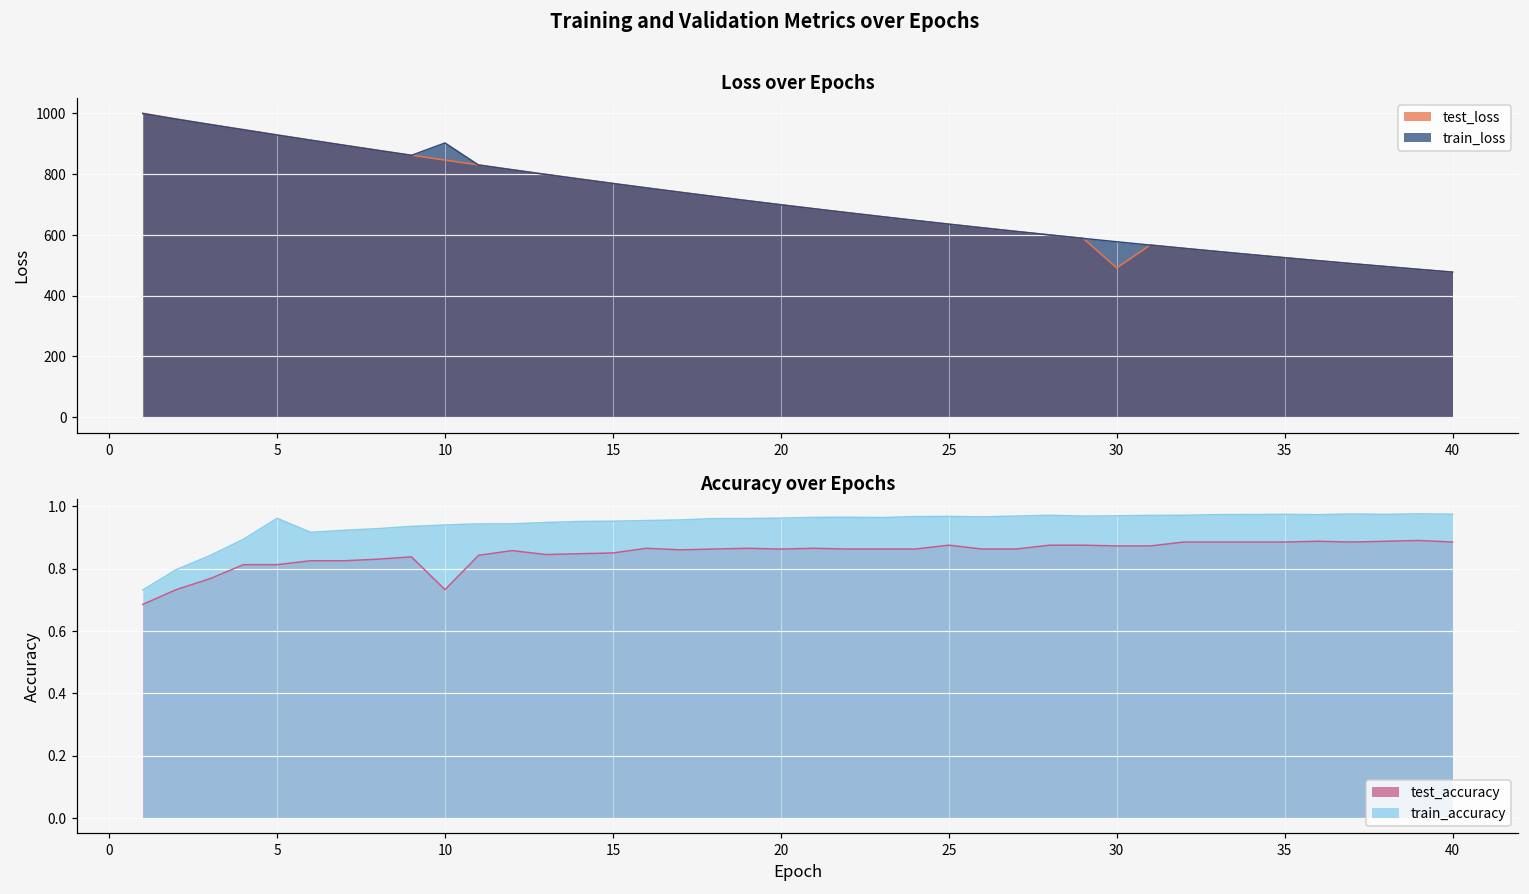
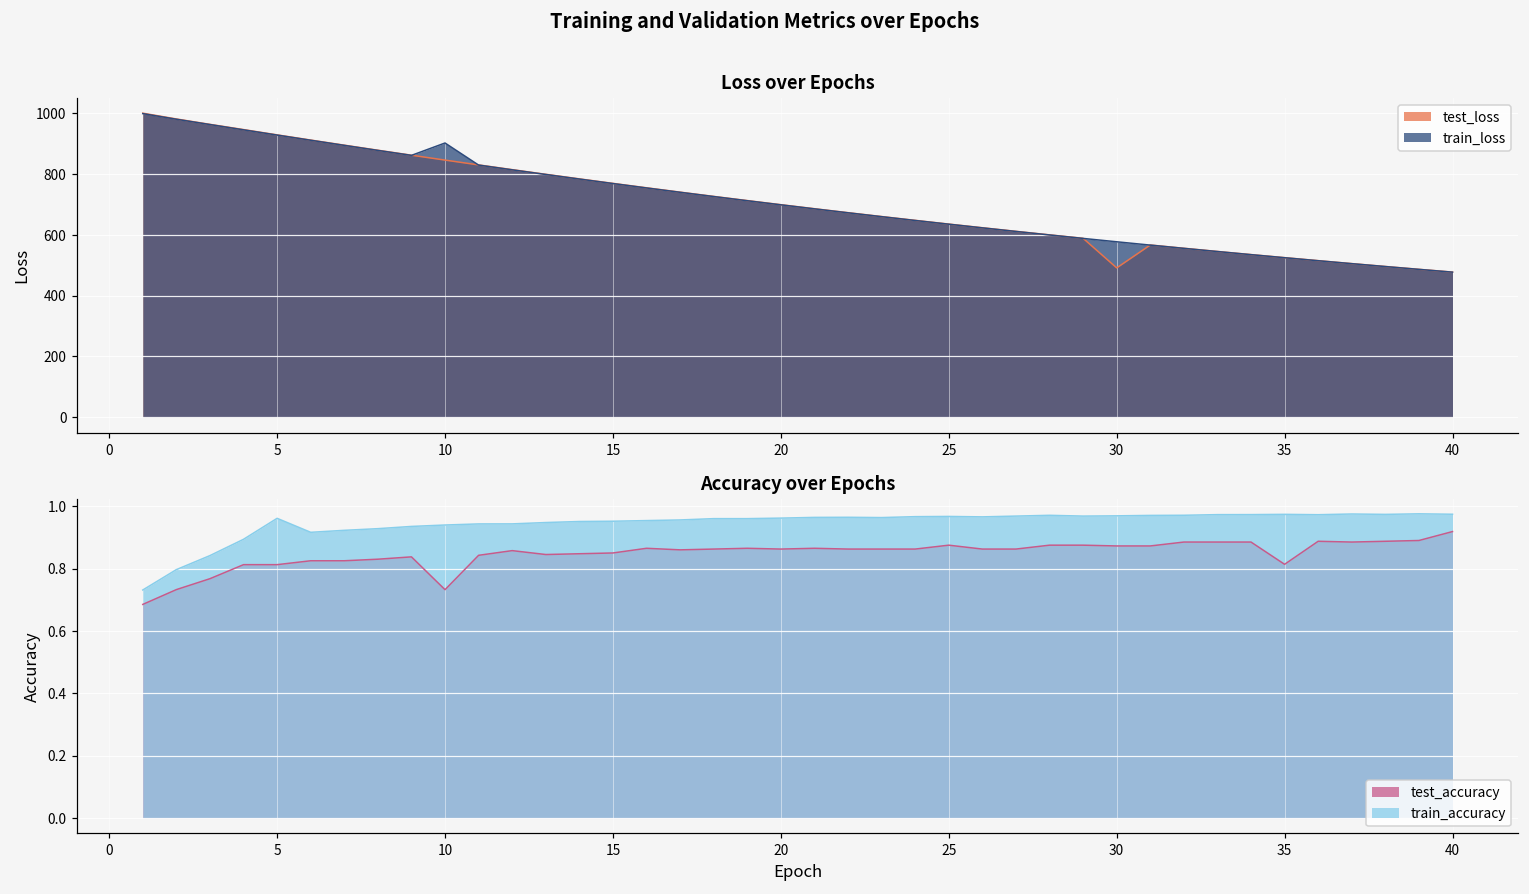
  {
    "Loss over Epochs": {
      "test_loss": {
        "10": 850,
        "30": 490
      },
      "train_loss": {
        "10": 900,
        "30": 580
      }
    },
    "Accuracy over Epochs": {
      "test_accuracy": {
        "5": 0.81,
        "10": 0.73,
        "15": 0.85,
        "20": 0.86,
        "25": 0.88,
        "30": 0.87,
-       "35": 0.88,
-       "40": 0.88
+       "35": 0.81,
+       "40": 0.92
      },
      "train_accuracy": {
        "5": 0.96,
        "10": 0.94,
        "15": 0.95,
        "20": 0.96,
        "25": 0.97,
        "30": 0.97,
        "35": 0.97,
        "40": 0.97
      }
    }
  }
